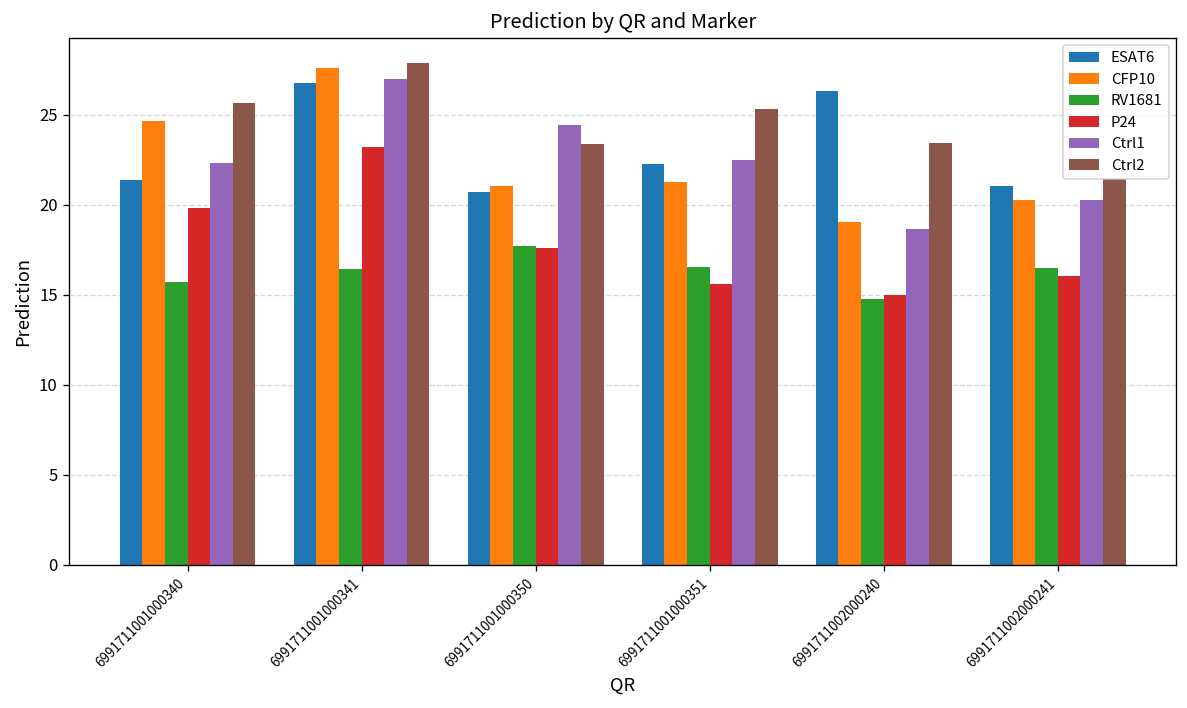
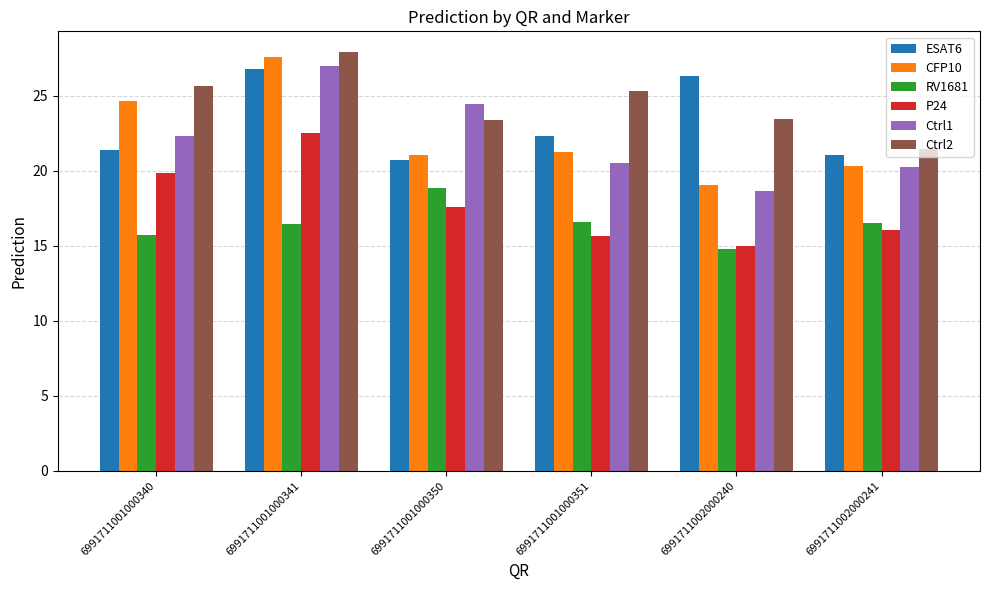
  {
    "ESAT6": {
      "6991711001000340": 21.4,
      "6991711001000341": 26.8,
      "6991711001000350": 20.7,
      "6991711001000351": 22.3,
      "6991711002000240": 26.3,
      "6991711002000241": 21.0
    },
    "CFP10": {
      "6991711001000340": 24.7,
      "6991711001000341": 27.6,
      "6991711001000350": 21.0,
      "6991711001000351": 21.2,
      "6991711002000240": 19.1,
      "6991711002000241": 20.3
    },
    "RV1681": {
      "6991711001000340": 15.7,
      "6991711001000341": 16.5,
-     "6991711001000350": 17.7,
+     "6991711001000350": 18.9,
      "6991711001000351": 16.5,
      "6991711002000240": 14.8,
      "6991711002000241": 16.5
    },
    "P24": {
      "6991711001000340": 19.8,
-     "6991711001000341": 23.2,
+     "6991711001000341": 22.5,
      "6991711001000350": 17.6,
      "6991711001000351": 15.6,
      "6991711002000240": 15.0,
      "6991711002000241": 16.0
    },
    "Ctrl1": {
      "6991711001000340": 22.3,
      "6991711001000341": 27.0,
      "6991711001000350": 24.4,
-     "6991711001000351": 22.5,
+     "6991711001000351": 20.5,
      "6991711002000240": 18.7,
      "6991711002000241": 20.3
    },
    "Ctrl2": {
      "6991711001000340": 25.7,
      "6991711001000341": 27.9,
      "6991711001000350": 23.4,
      "6991711001000351": 25.3,
      "6991711002000240": 23.4
    }
  }
